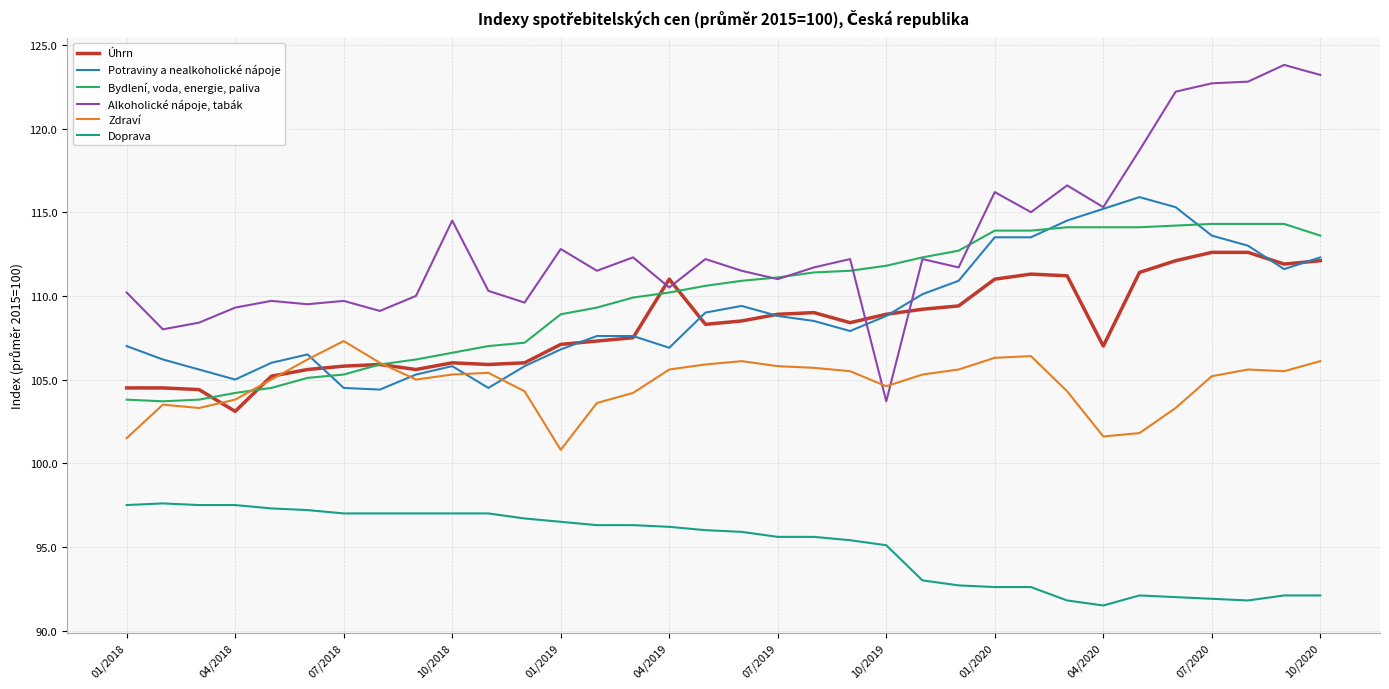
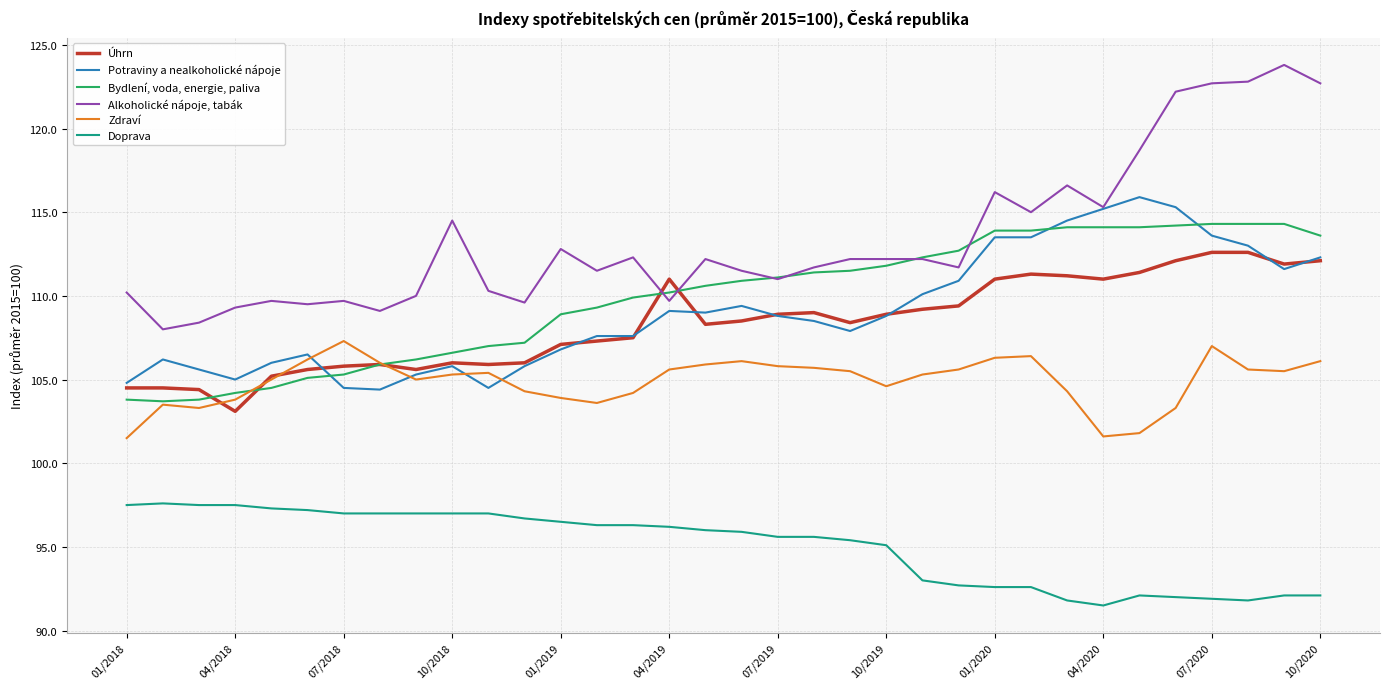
  {
    "Úhrn": {
      "01/2018": 104.5,
      "04/2018": 103,
      "07/2018": 105.8,
      "10/2018": 106,
      "01/2019": 107,
      "04/2019": 111,
      "01/2020": 111,
-     "04/2020": 107,
+     "04/2020": 111,
      "07/2020": 112.6,
      "10/2020": 112
    },
    "Potraviny a nealkoholické nápoje": {
-     "01/2018": 107.0,
+     "01/2018": 104.8,
      "04/2018": 105.0,
      "07/2018": 104.5,
      "10/2018": 105.8,
      "01/2019": 106.8,
-     "04/2019": 106.9,
+     "04/2019": 109.1,
      "01/2020": 113.5,
      "07/2020": 113.6,
      "10/2020": 112.3
    },
    "Alkoholické nápoje, tabák": {
      "01/2018": 110.2,
      "04/2018": 109.3,
      "07/2018": 109.7,
      "10/2018": 114.5,
      "01/2019": 112.8,
-     "04/2019": 110.5,
-     "10/2019": 103.7,
+     "04/2019": 109.7,
+     "10/2019": 112.2,
      "01/2020": 116.2,
      "07/2020": 122.7,
-     "10/2020": 123.2
+     "10/2020": 122.7
    },
    "Zdraví": {
      "01/2018": 101.5,
      "04/2018": 103.8,
      "07/2018": 107.3,
      "10/2018": 105.3,
-     "01/2019": 100.8,
+     "01/2019": 103.9,
      "04/2019": 105.6,
      "07/2019": 105.8,
      "10/2019": 104.6,
      "01/2020": 106.3,
      "04/2020": 101.6,
-     "07/2020": 105.2,
+     "07/2020": 107.0,
      "10/2020": 106.1
    }
  }
